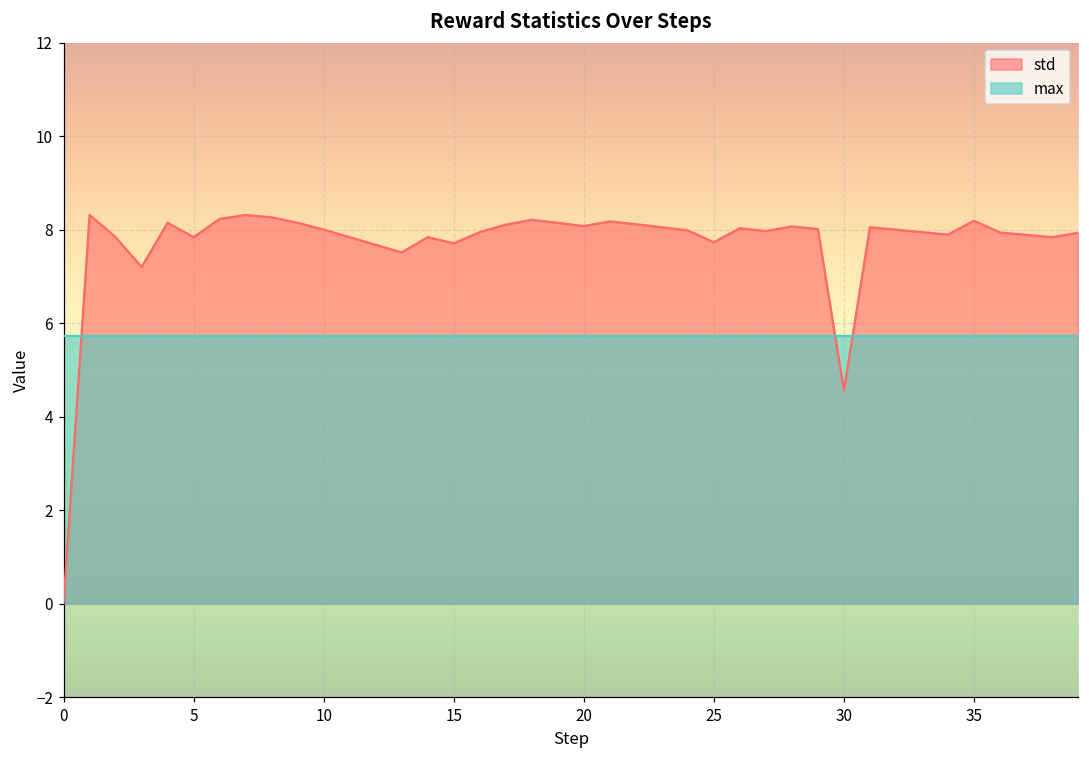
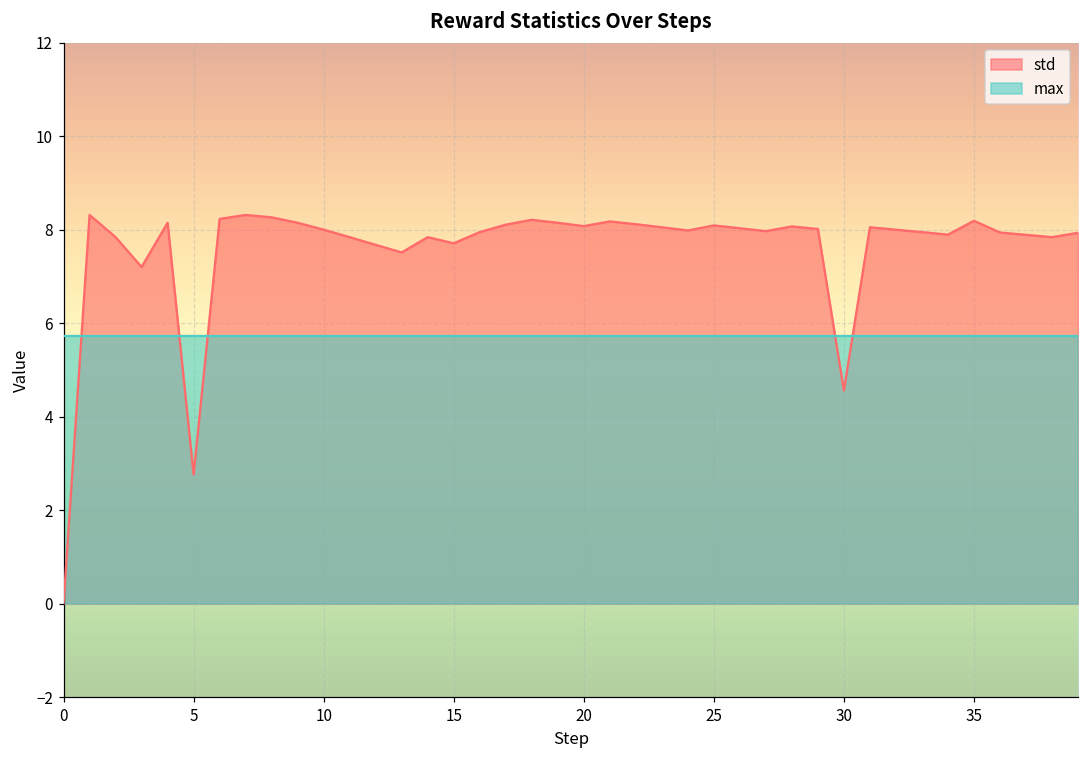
  {
    "std": {
      "0": 0.0,
-     "5": 7.8,
+     "5": 2.8,
      "10": 8.0,
      "15": 7.7,
      "20": 8.1,
-     "25": 7.7,
+     "25": 8.1,
      "30": 4.6,
      "35": 8.2
    },
    "max": {
      "0": 5.7,
      "5": 5.7,
      "10": 5.7,
      "15": 5.7,
      "20": 5.7,
      "25": 5.7,
      "30": 5.7,
      "35": 5.7
    }
  }
